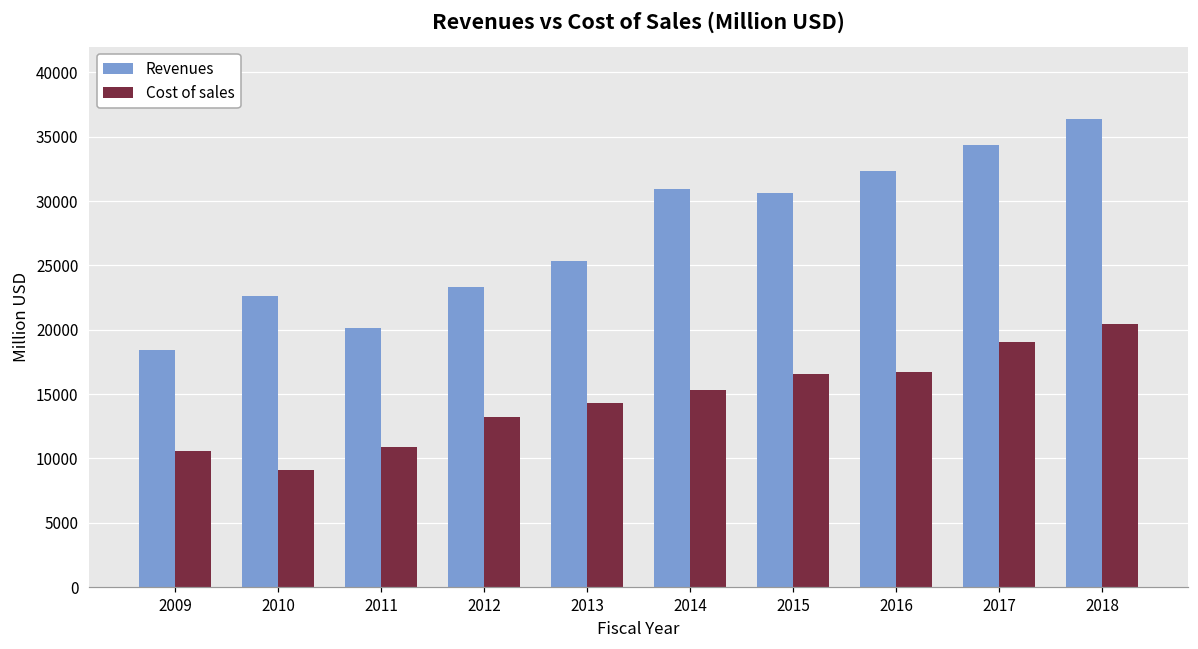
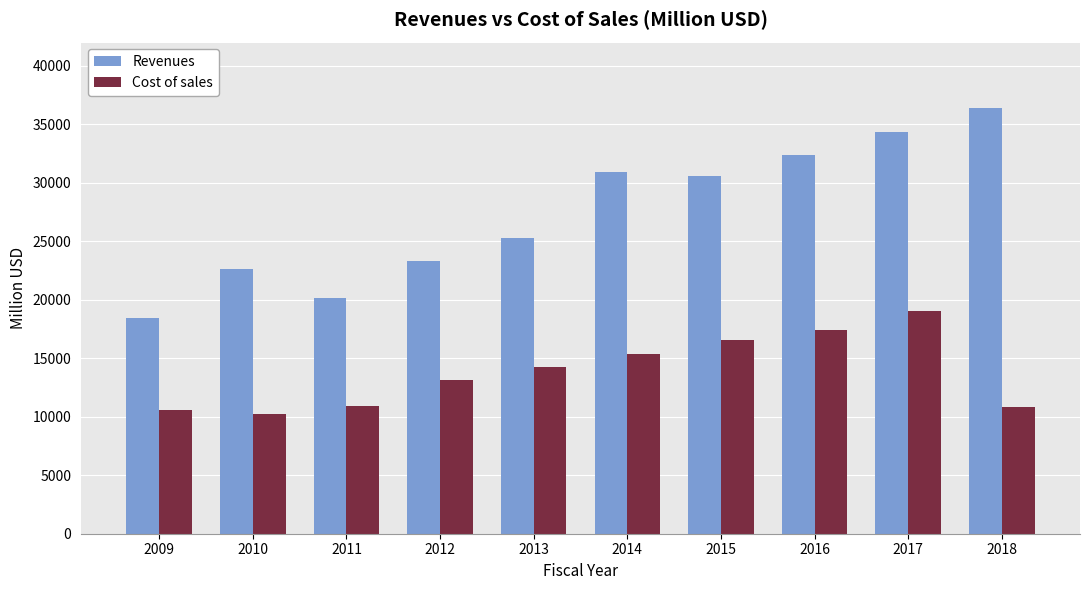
  {
    "Revenues": {
      "2009": 18400,
      "2010": 22600,
      "2011": 20100,
      "2012": 23300,
      "2013": 25300,
      "2014": 30900,
      "2015": 30600,
      "2016": 32400,
      "2017": 34400,
      "2018": 36400
    },
    "Cost of sales": {
      "2009": 10600,
-     "2010": 9100,
+     "2010": 10200,
      "2011": 10900,
      "2012": 13200,
      "2013": 14300,
      "2014": 15400,
      "2015": 16500,
-     "2016": 16700,
+     "2016": 17400,
      "2017": 19000,
-     "2018": 20400
+     "2018": 10800
    }
  }
